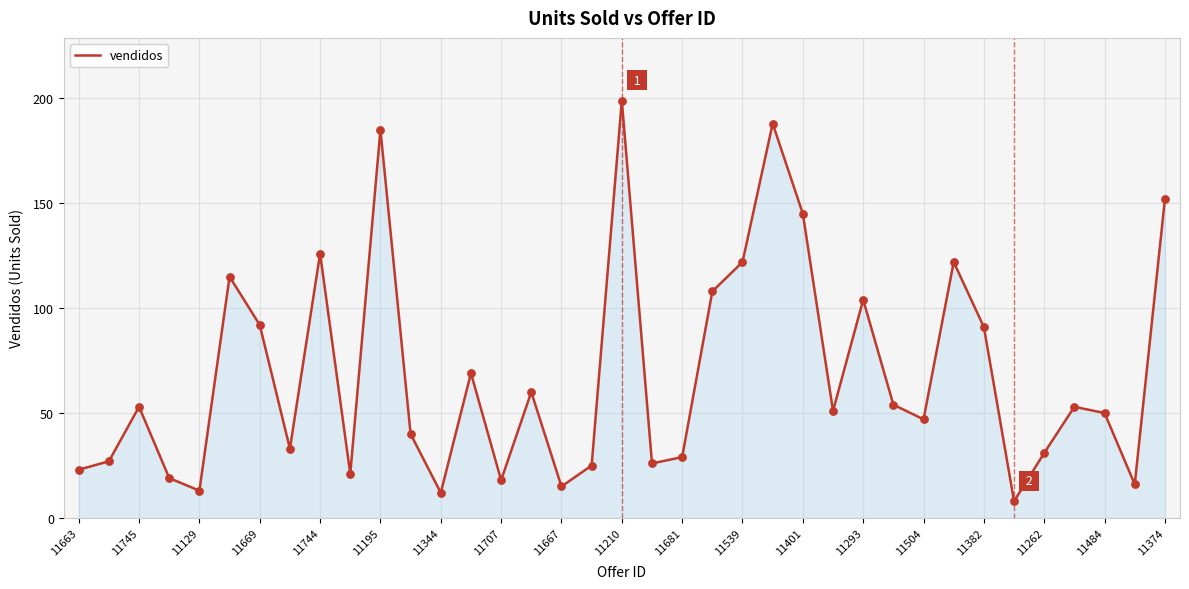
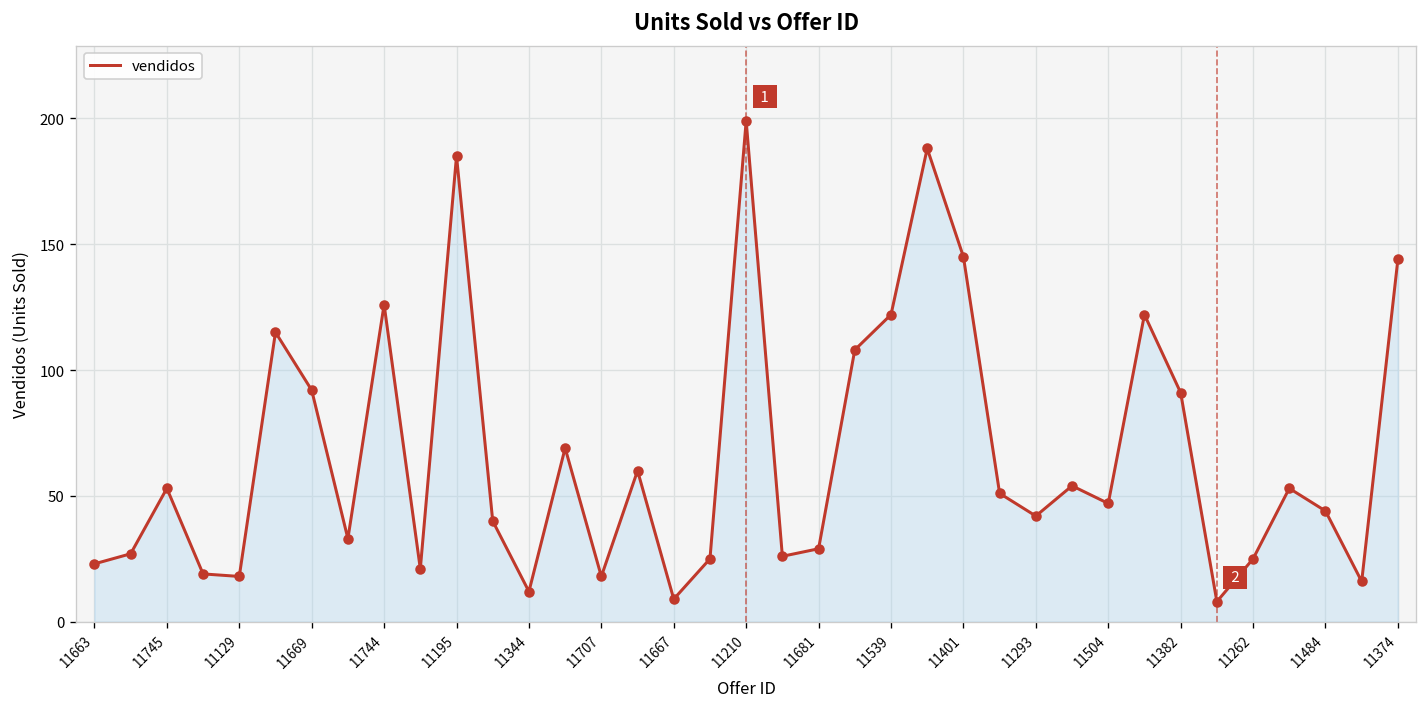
  {
    "11663": 23,
    "11745": 53,
-   "11129": 13,
+   "11129": 18,
    "11669": 92,
    "11744": 126,
    "11195": 185,
    "11344": 12,
    "11707": 18,
-   "11667": 15,
+   "11667": 9,
    "11681": 29,
    "11539": 122,
    "11401": 145,
-   "11293": 104,
+   "11293": 42,
    "11504": 47,
    "11382": 91,
-   "11262": 31,
-   "11484": 50,
-   "11374": 152
+   "11262": 25,
+   "11484": 44,
+   "11374": 144
  }
